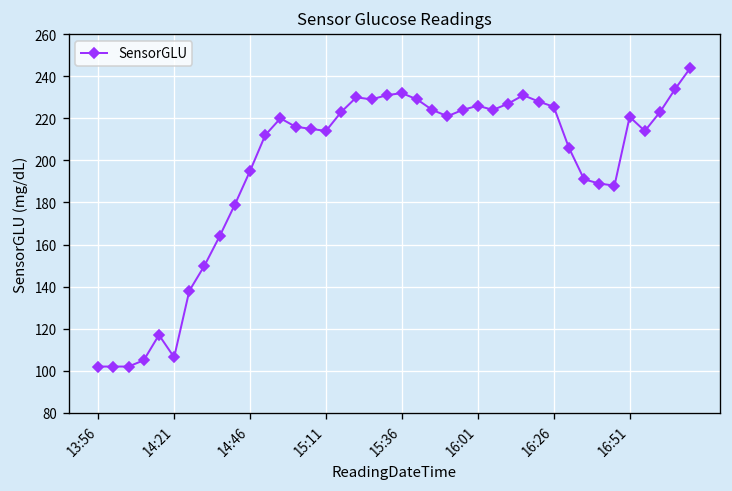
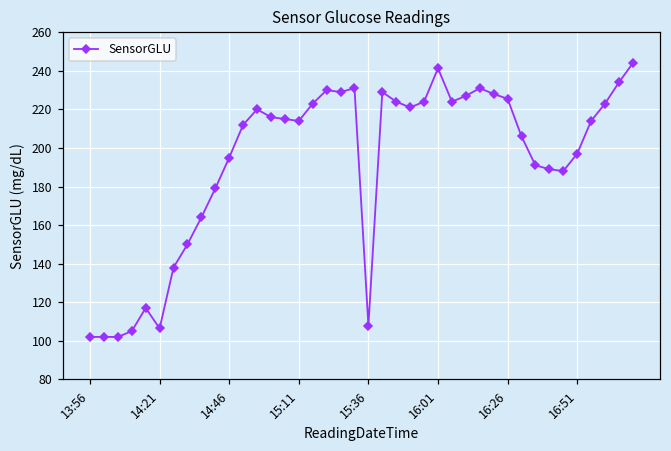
  {
    "13:56": 102,
    "14:21": 106,
    "14:46": 195,
    "15:11": 214,
-   "15:36": 232,
-   "16:01": 226,
+   "15:36": 108,
+   "16:01": 241,
    "16:26": 226,
-   "16:51": 221
+   "16:51": 197
  }
